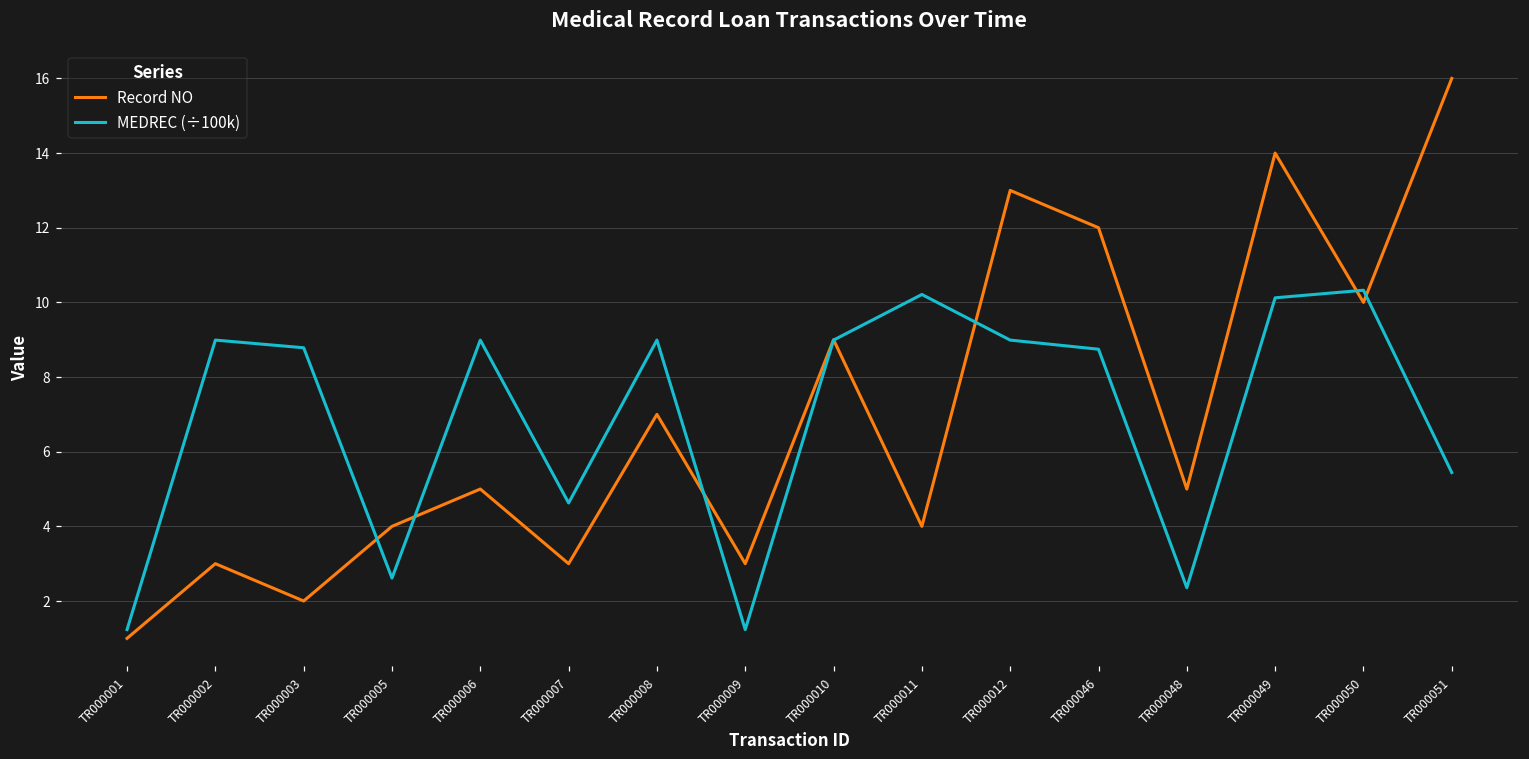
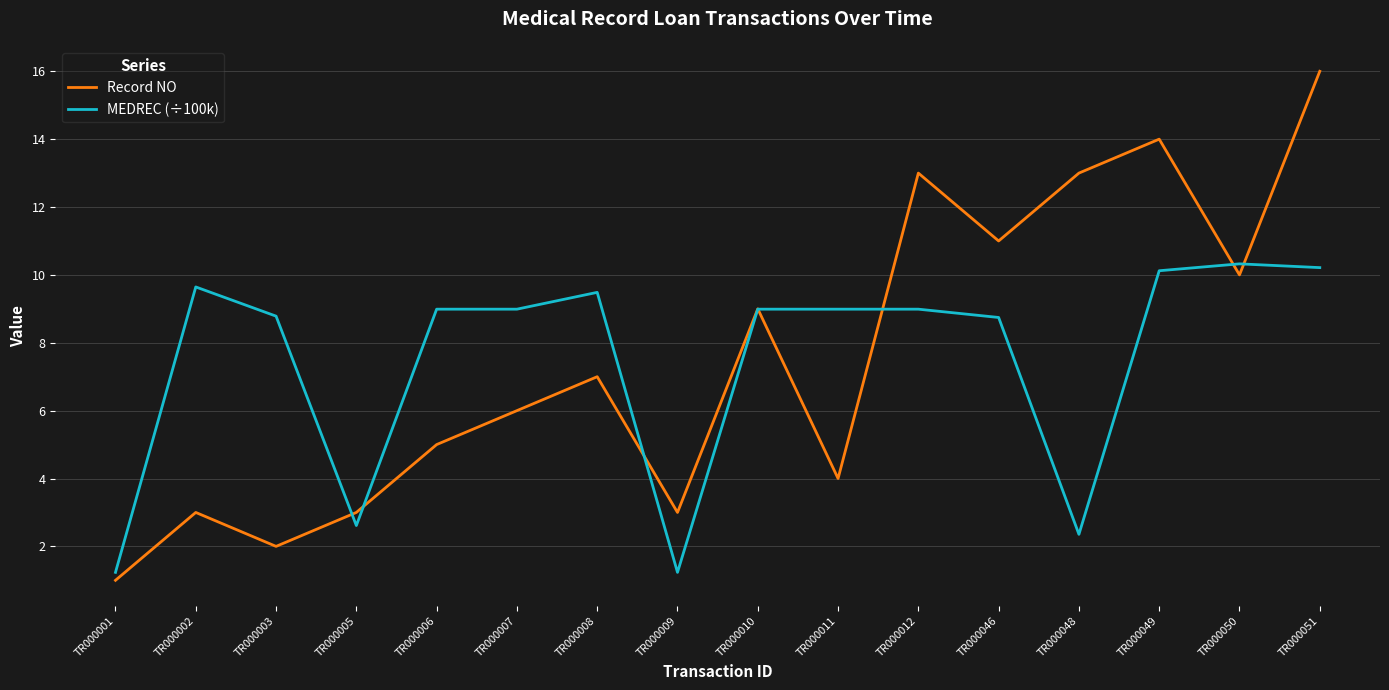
  {
    "Record NO": {
      "TR000001": 1,
      "TR000002": 3,
      "TR000003": 2,
-     "TR000005": 4,
+     "TR000005": 3,
      "TR000006": 5,
-     "TR000007": 3,
+     "TR000007": 6,
      "TR000008": 7,
      "TR000009": 3,
      "TR000011": 4,
      "TR000012": 13,
-     "TR000046": 12,
-     "TR000048": 5,
+     "TR000046": 11,
+     "TR000048": 13,
      "TR000049": 14,
      "TR000050": 10,
      "TR000051": 16
    },
    "MEDREC (÷100k)": {
      "TR000001": 1.2,
-     "TR000002": 9.0,
+     "TR000002": 9.6,
      "TR000003": 8.8,
      "TR000005": 2.6,
      "TR000006": 9.0,
-     "TR000007": 4.6,
-     "TR000008": 9.0,
+     "TR000007": 9.0,
+     "TR000008": 9.5,
      "TR000009": 1.2,
-     "TR000011": 10.2,
+     "TR000011": 9.0,
      "TR000012": 9.0,
      "TR000046": 8.7,
      "TR000048": 2.4,
      "TR000049": 10.1,
      "TR000050": 10.3,
-     "TR000051": 5.4
+     "TR000051": 10.2
    }
  }
